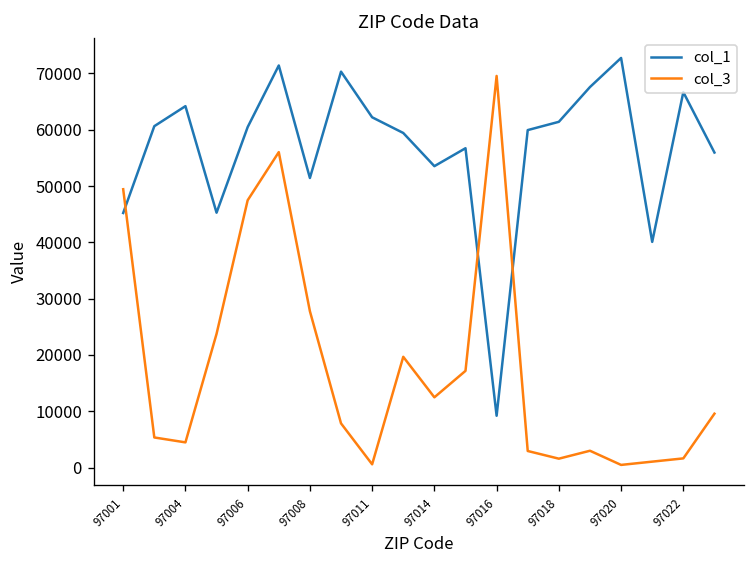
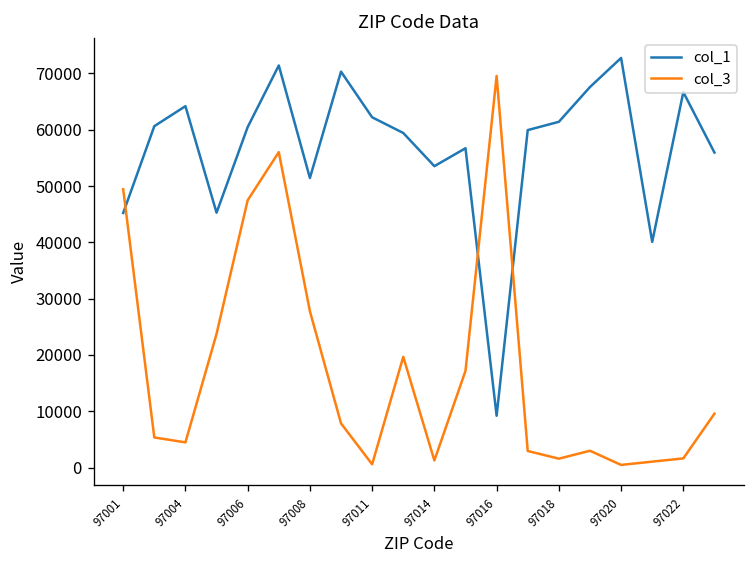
  {
    "col_1": {
      "97001": 45000,
      "97004": 64000,
      "97006": 60000,
      "97008": 51000,
      "97011": 62000,
      "97014": 54000,
      "97016": 9000,
      "97018": 61000,
      "97020": 73000
    },
    "col_3": {
      "97001": 49000,
      "97004": 4000,
      "97006": 47000,
      "97008": 28000,
      "97011": 1000,
-     "97014": 12000,
+     "97014": 1000,
      "97016": 70000,
      "97018": 2000,
      "97020": 0,
      "97022": 2000
    }
  }
